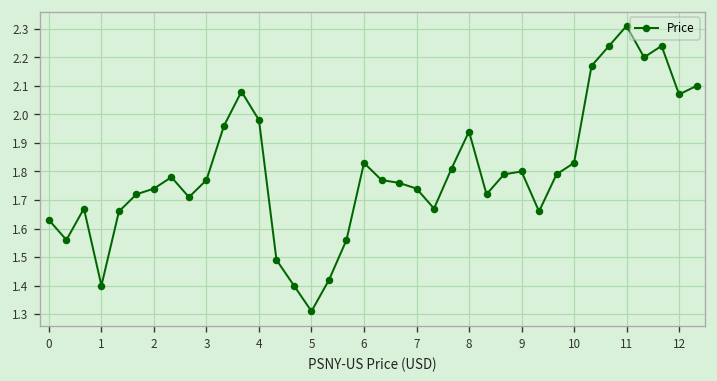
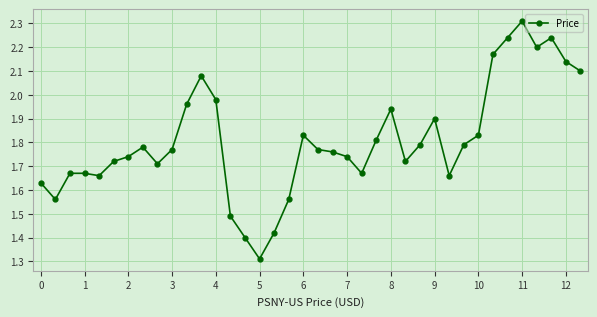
  {
    "0": 1.63,
-   "1": 1.40,
+   "1": 1.67,
    "2": 1.74,
    "3": 1.77,
    "4": 1.98,
    "5": 1.31,
    "6": 1.83,
    "7": 1.74,
    "8": 1.94,
-   "9": 1.8,
+   "9": 1.9,
    "10": 1.83,
    "11": 2.31,
-   "12": 2.07
+   "12": 2.14
  }
